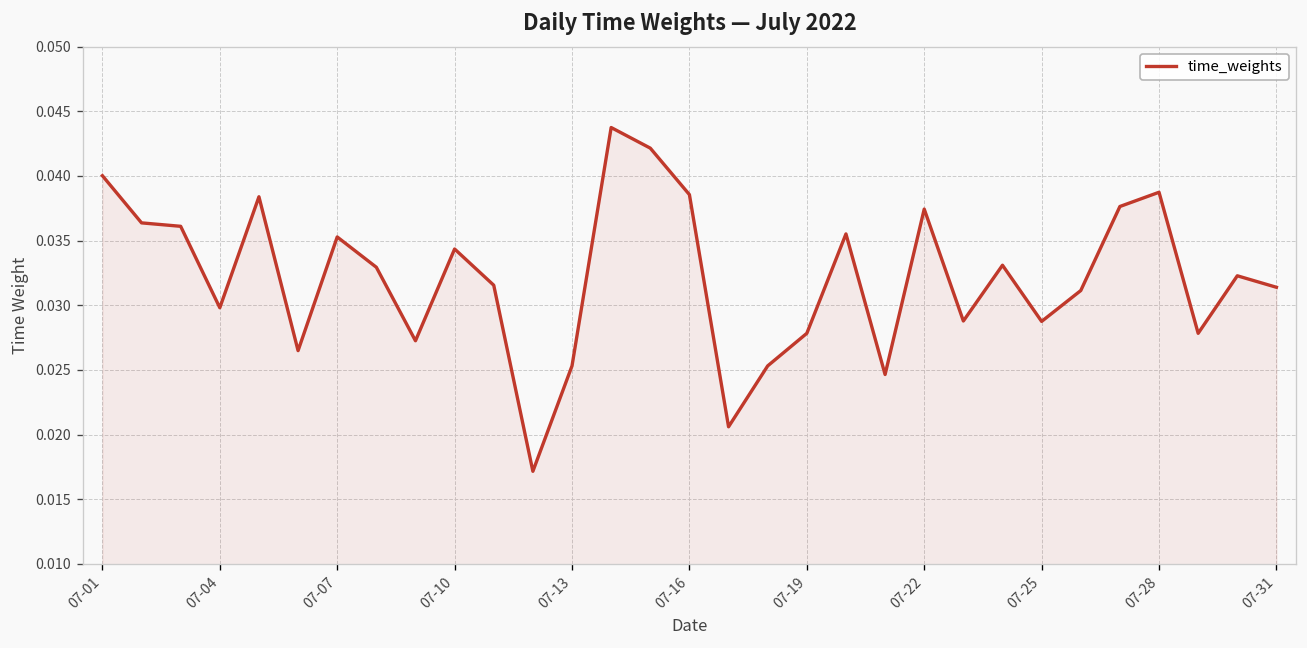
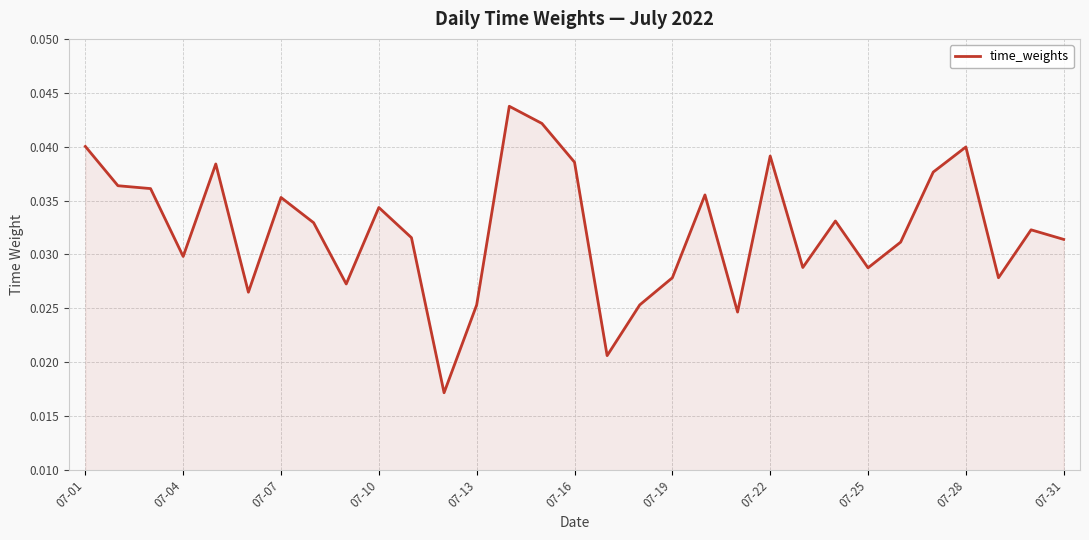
  {
    "07-01": 0.0400,
    "07-04": 0.0298,
    "07-07": 0.0353,
    "07-10": 0.0344,
    "07-13": 0.0253,
    "07-16": 0.0386,
    "07-19": 0.0278,
-   "07-22": 0.0374,
+   "07-22": 0.0391,
    "07-25": 0.0288,
-   "07-28": 0.0387,
+   "07-28": 0.0400,
    "07-31": 0.0314
  }
